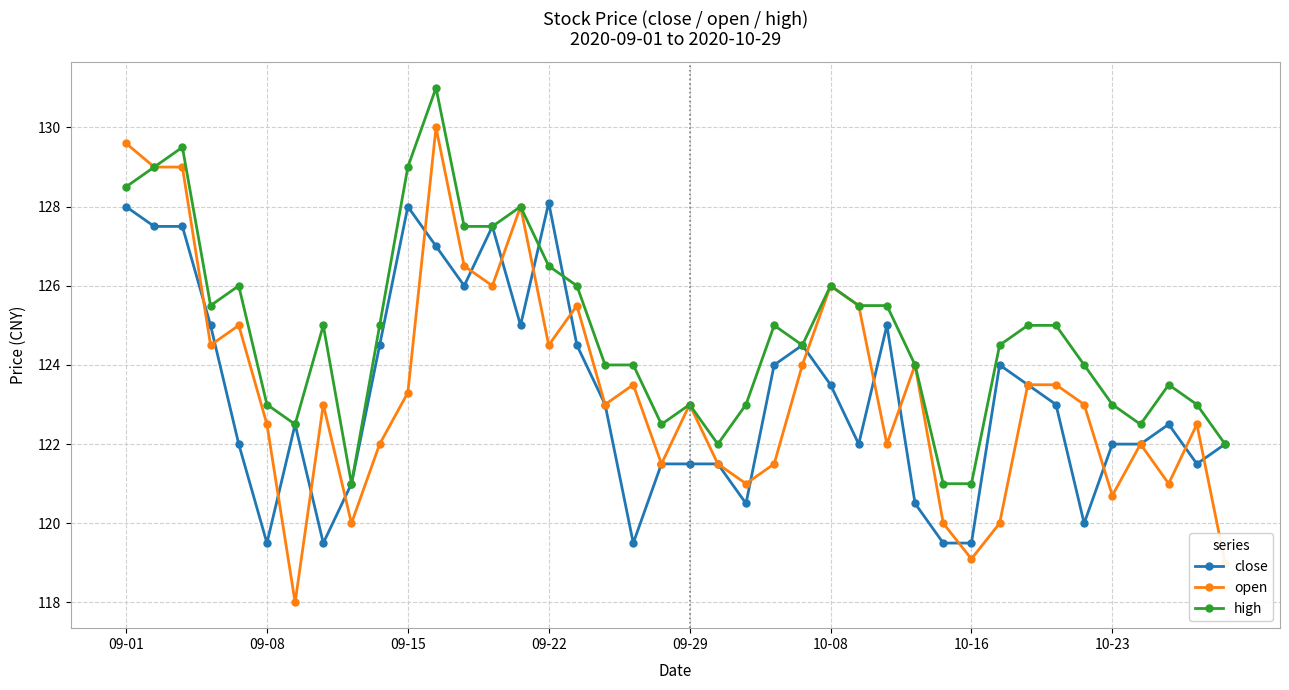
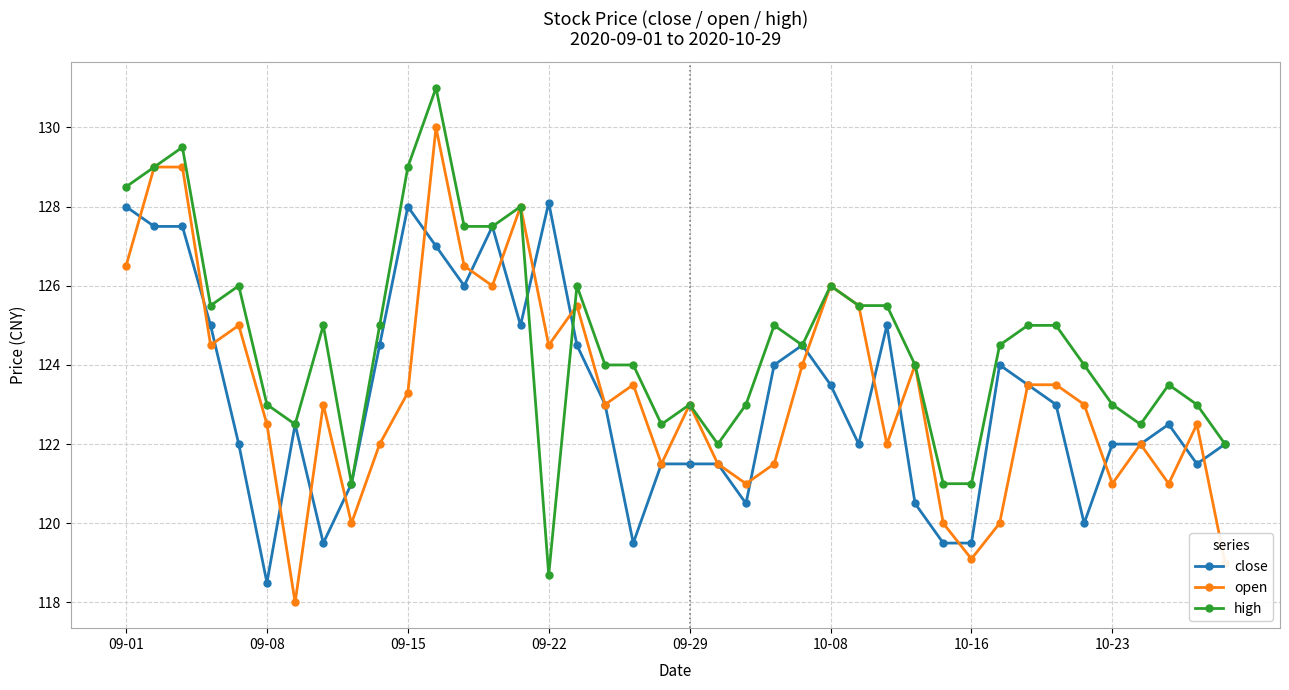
  {
    "close": {
      "09-01": 128.0,
-     "09-08": 119.5,
+     "09-08": 118.5,
      "09-15": 128.0,
      "09-22": 128.1,
      "09-29": 121.5,
      "10-08": 123.5,
      "10-16": 119.5,
      "10-23": 122.0
    },
    "open": {
-     "09-01": 129.6,
+     "09-01": 126.5,
      "09-08": 122.5,
      "09-15": 123.3,
      "09-22": 124.5,
      "10-16": 119.1,
-     "10-23": 120.7
+     "10-23": 121.0
    },
    "high": {
      "09-01": 128.5,
      "09-08": 123.0,
      "09-15": 129.0,
-     "09-22": 126.5,
+     "09-22": 118.7,
      "10-16": 121.0,
      "10-23": 123.0
    }
  }
